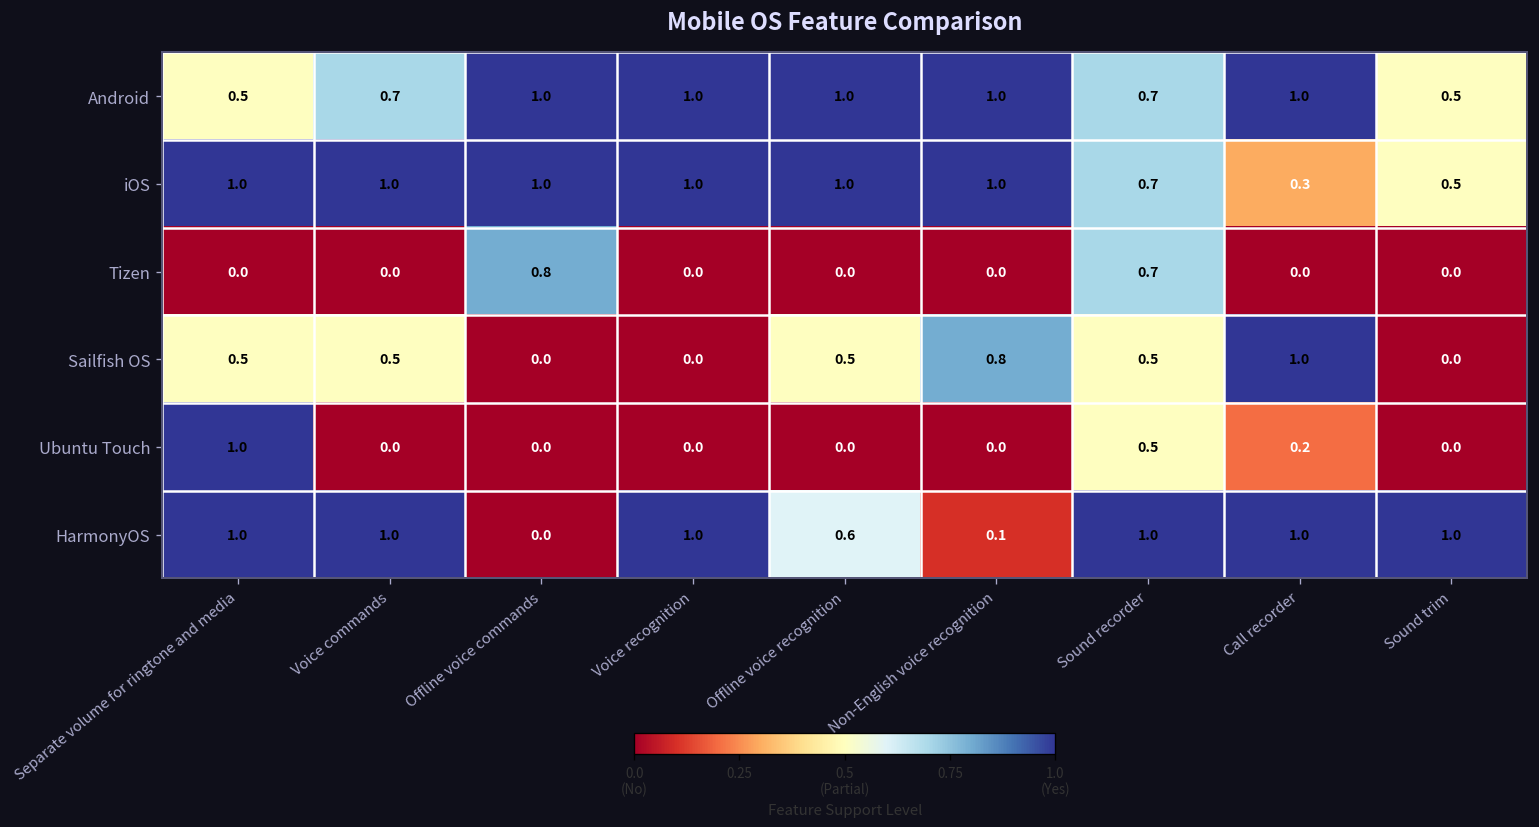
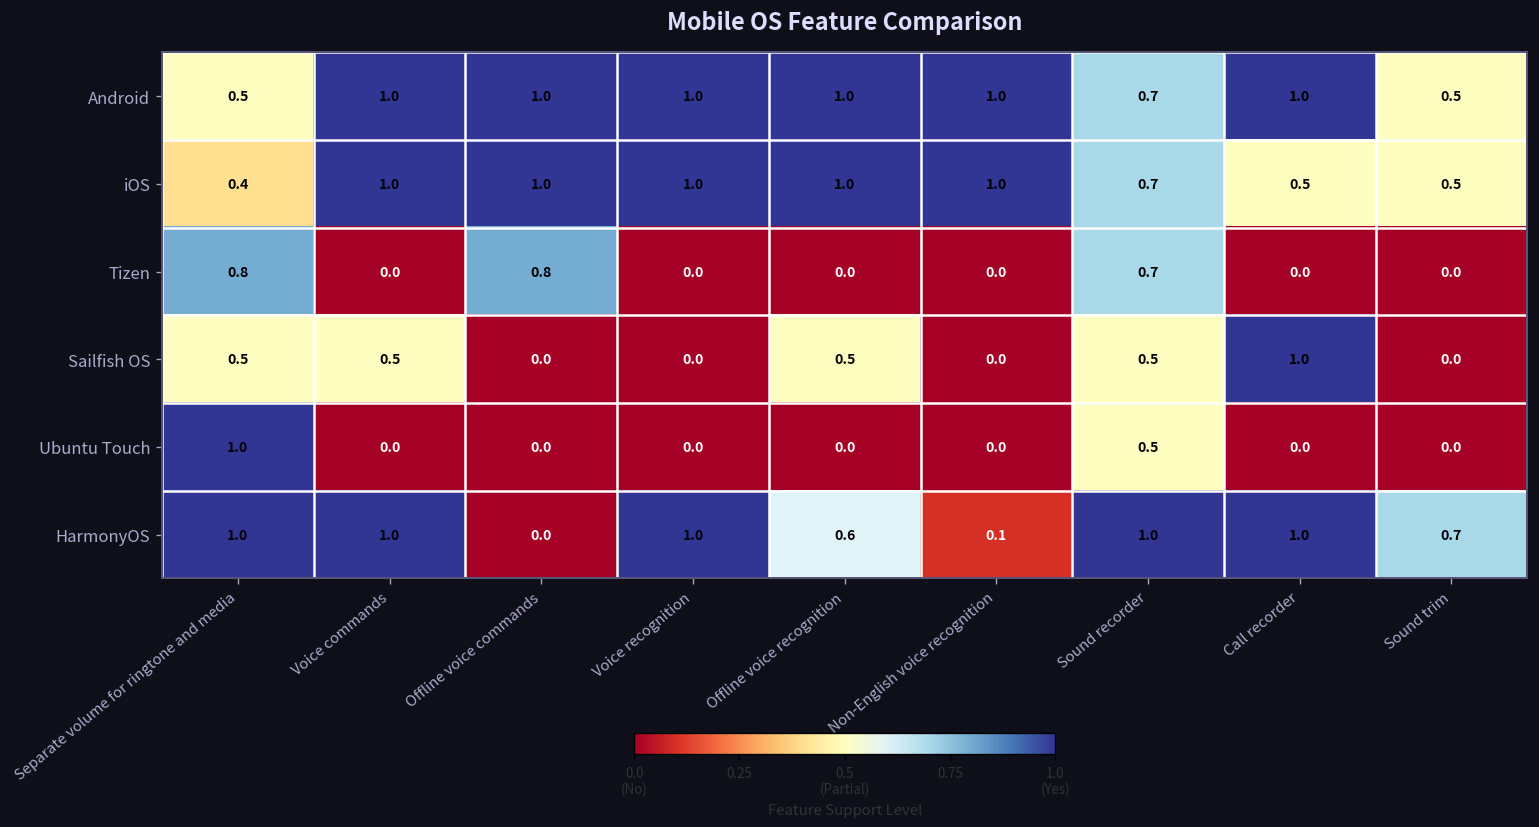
  {
    "Android": {
      "Separate volume for ringtone and media": 0.5,
-     "Voice commands": 0.7,
+     "Voice commands": 1.0,
      "Offline voice commands": 1.0,
      "Voice recognition": 1.0,
      "Offline voice recognition": 1.0,
      "Non-English voice recognition": 1.0,
      "Sound recorder": 0.7,
      "Call recorder": 1.0,
      "Sound trim": 0.5
    },
    "iOS": {
-     "Separate volume for ringtone and media": 1.0,
+     "Separate volume for ringtone and media": 0.4,
      "Voice commands": 1.0,
      "Offline voice commands": 1.0,
      "Voice recognition": 1.0,
      "Offline voice recognition": 1.0,
      "Non-English voice recognition": 1.0,
      "Sound recorder": 0.7,
-     "Call recorder": 0.3,
+     "Call recorder": 0.5,
      "Sound trim": 0.5
    },
    "Tizen": {
-     "Separate volume for ringtone and media": 0.0,
+     "Separate volume for ringtone and media": 0.8,
      "Voice commands": 0.0,
      "Offline voice commands": 0.8,
      "Voice recognition": 0.0,
      "Offline voice recognition": 0.0,
      "Non-English voice recognition": 0.0,
      "Sound recorder": 0.7,
      "Call recorder": 0.0,
      "Sound trim": 0.0
    },
    "Sailfish OS": {
      "Separate volume for ringtone and media": 0.5,
      "Voice commands": 0.5,
      "Offline voice commands": 0.0,
      "Voice recognition": 0.0,
      "Offline voice recognition": 0.5,
-     "Non-English voice recognition": 0.8,
+     "Non-English voice recognition": 0.0,
      "Sound recorder": 0.5,
      "Call recorder": 1.0,
      "Sound trim": 0.0
    },
    "Ubuntu Touch": {
      "Separate volume for ringtone and media": 1.0,
      "Voice commands": 0.0,
      "Offline voice commands": 0.0,
      "Voice recognition": 0.0,
      "Offline voice recognition": 0.0,
      "Non-English voice recognition": 0.0,
      "Sound recorder": 0.5,
-     "Call recorder": 0.2,
+     "Call recorder": 0.0,
      "Sound trim": 0.0
    },
    "HarmonyOS": {
      "Separate volume for ringtone and media": 1.0,
      "Voice commands": 1.0,
      "Offline voice commands": 0.0,
      "Voice recognition": 1.0,
      "Offline voice recognition": 0.6,
      "Non-English voice recognition": 0.1,
      "Sound recorder": 1.0,
      "Call recorder": 1.0,
-     "Sound trim": 1.0
+     "Sound trim": 0.7
    }
  }
